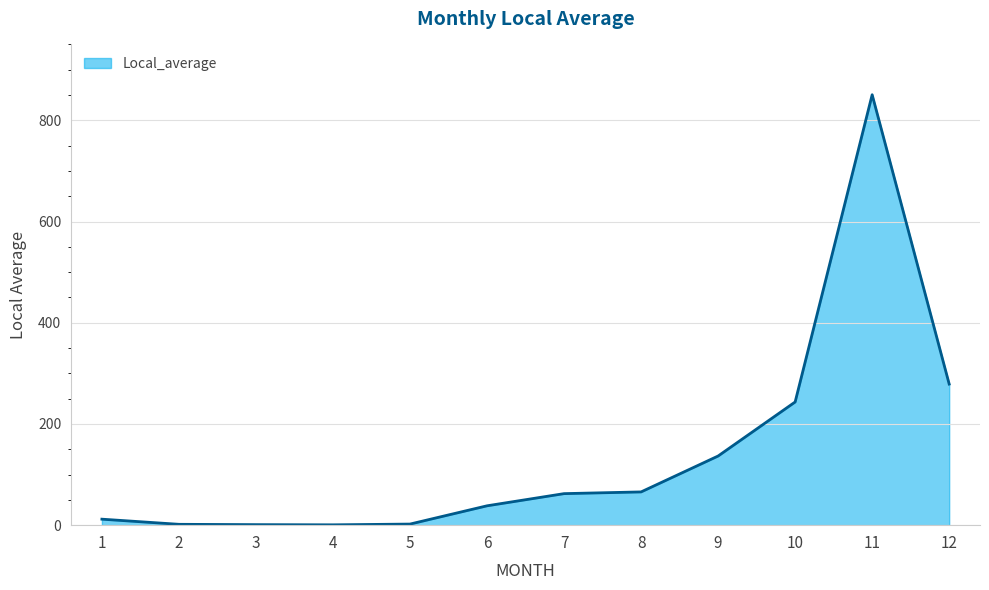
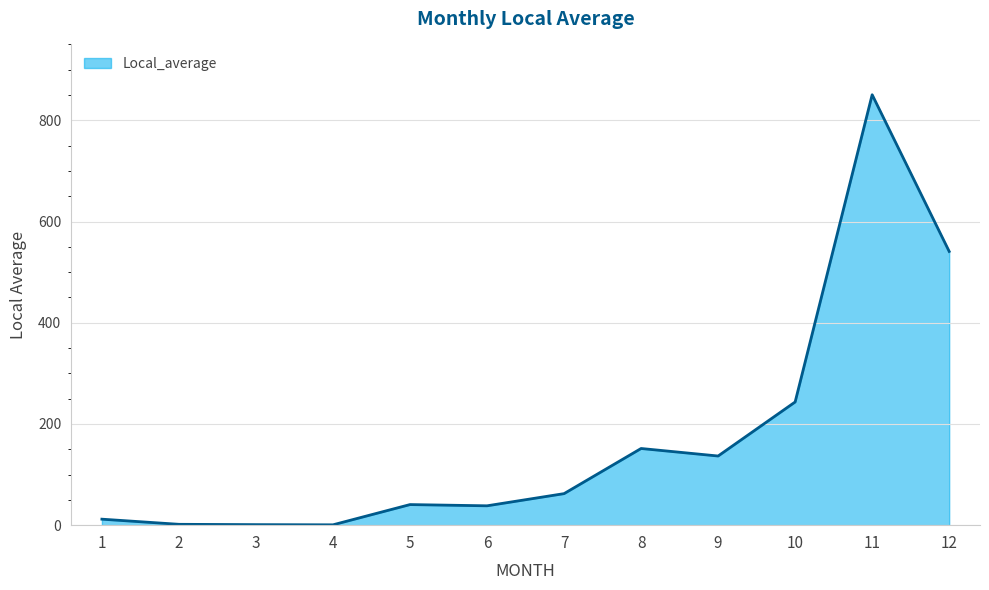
  {
    "1": 10,
    "2": 0,
    "3": 0,
    "4": 0,
-   "5": 0,
+   "5": 40,
    "6": 40,
    "7": 60,
-   "8": 70,
+   "8": 150,
    "9": 140,
    "10": 240,
    "11": 850,
-   "12": 280
+   "12": 540
  }
